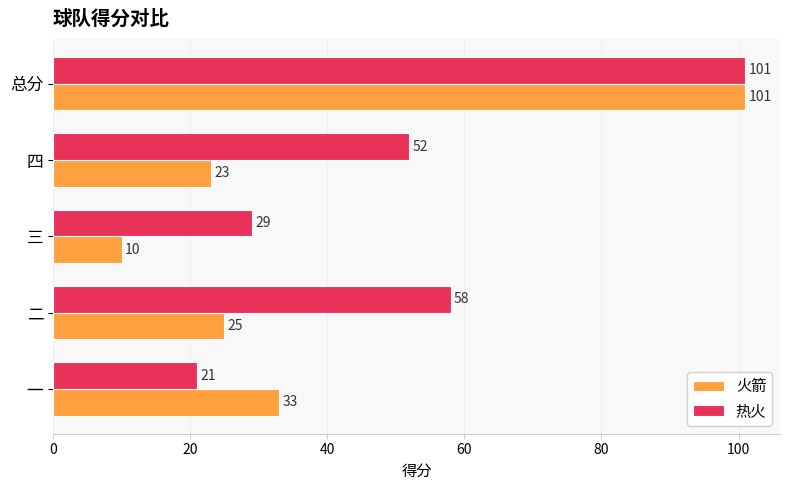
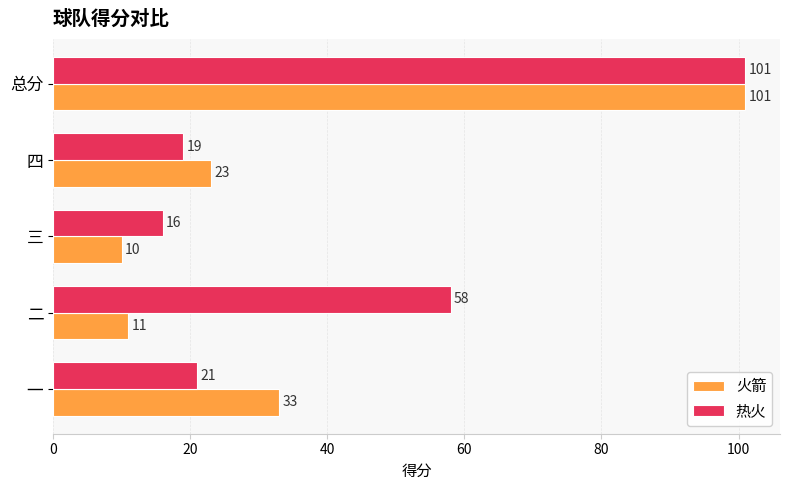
  {
    "火箭": {
      "总分": 101,
      "四": 23,
      "三": 10,
-     "二": 25,
+     "二": 11,
      "一": 33
    },
    "热火": {
      "总分": 101,
-     "四": 52,
-     "三": 29,
+     "四": 19,
+     "三": 16,
      "二": 58,
      "一": 21
    }
  }
